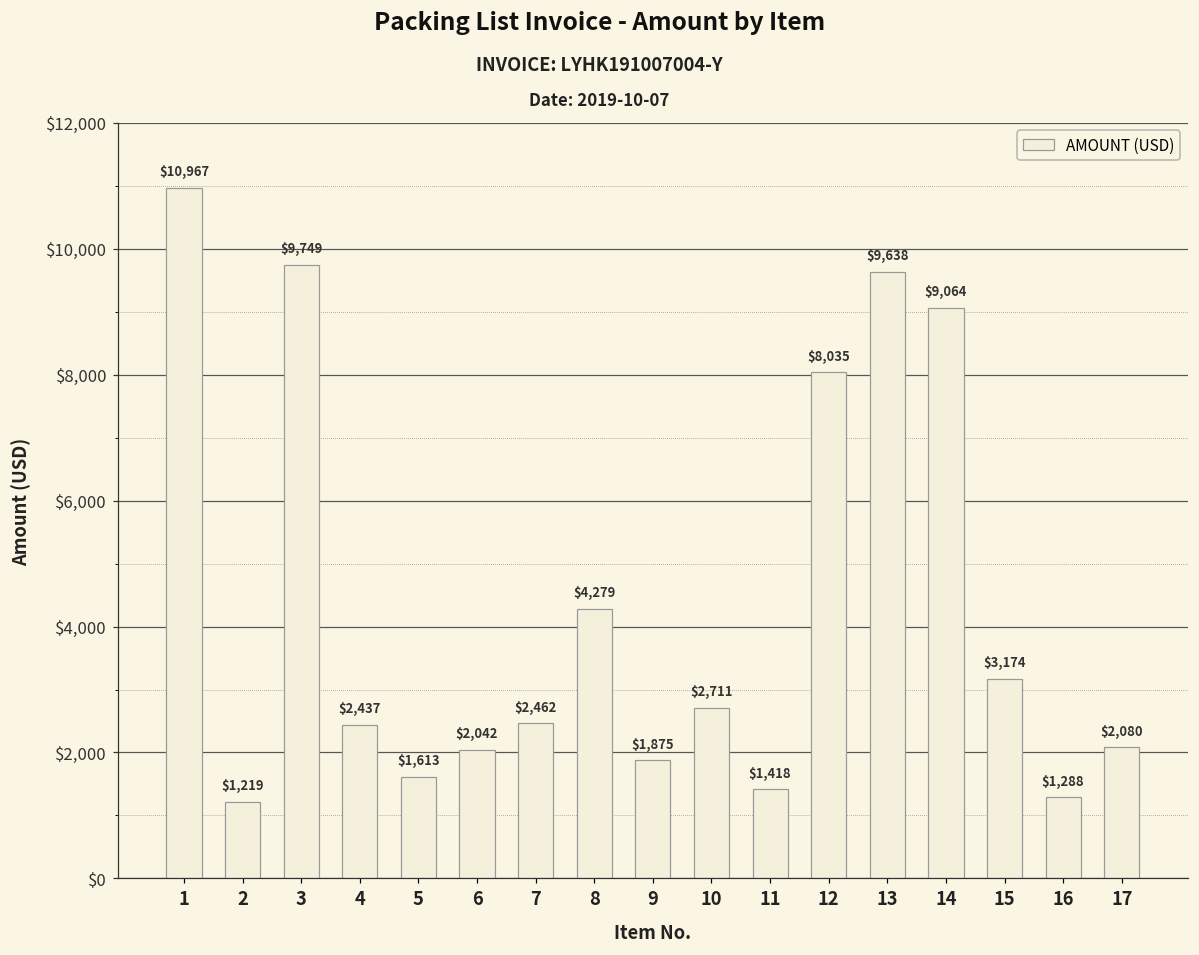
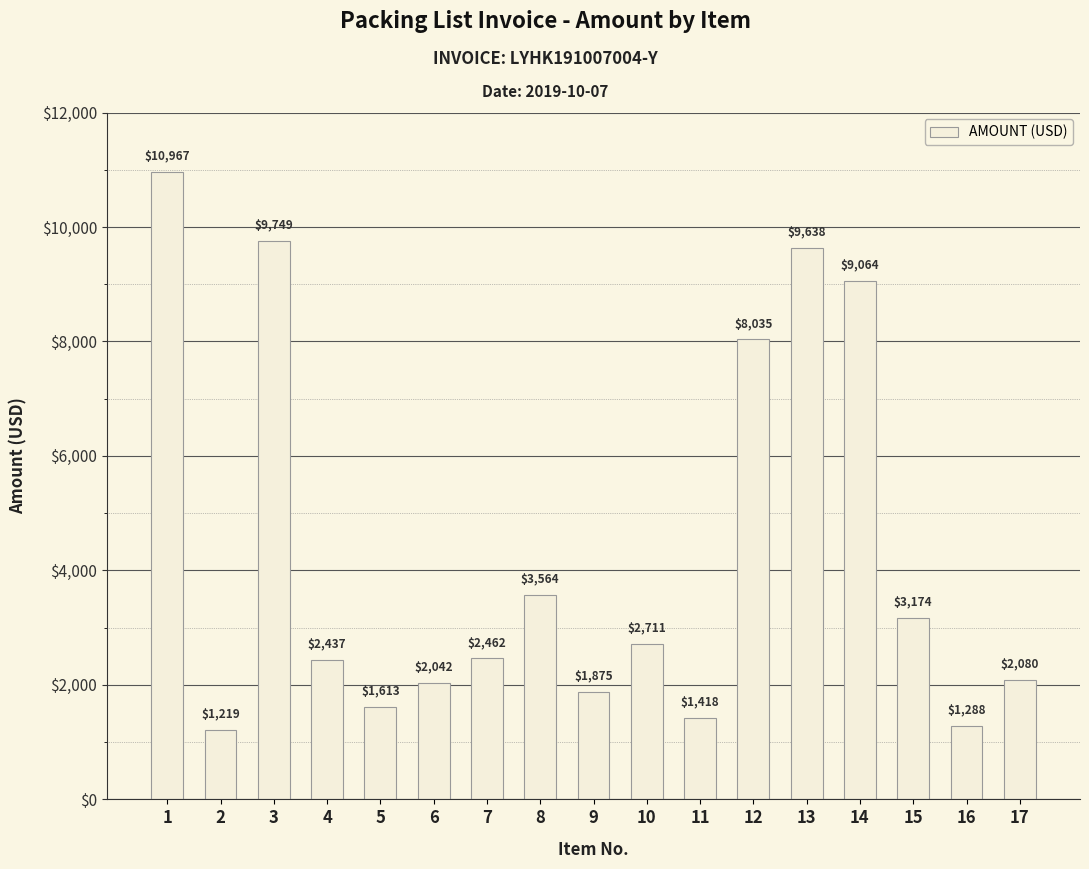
  {
    "1": "$10,967",
    "2": "$1,219",
    "3": "$9,749",
    "4": "$2,437",
    "5": "$1,613",
    "6": "$2,042",
    "7": "$2,462",
-   "8": "$4,279",
+   "8": "$3,564",
    "9": "$1,875",
    "10": "$2,711",
    "11": "$1,418",
    "12": "$8,035",
    "13": "$9,638",
    "14": "$9,064",
    "15": "$3,174",
    "16": "$1,288",
    "17": "$2,080"
  }
